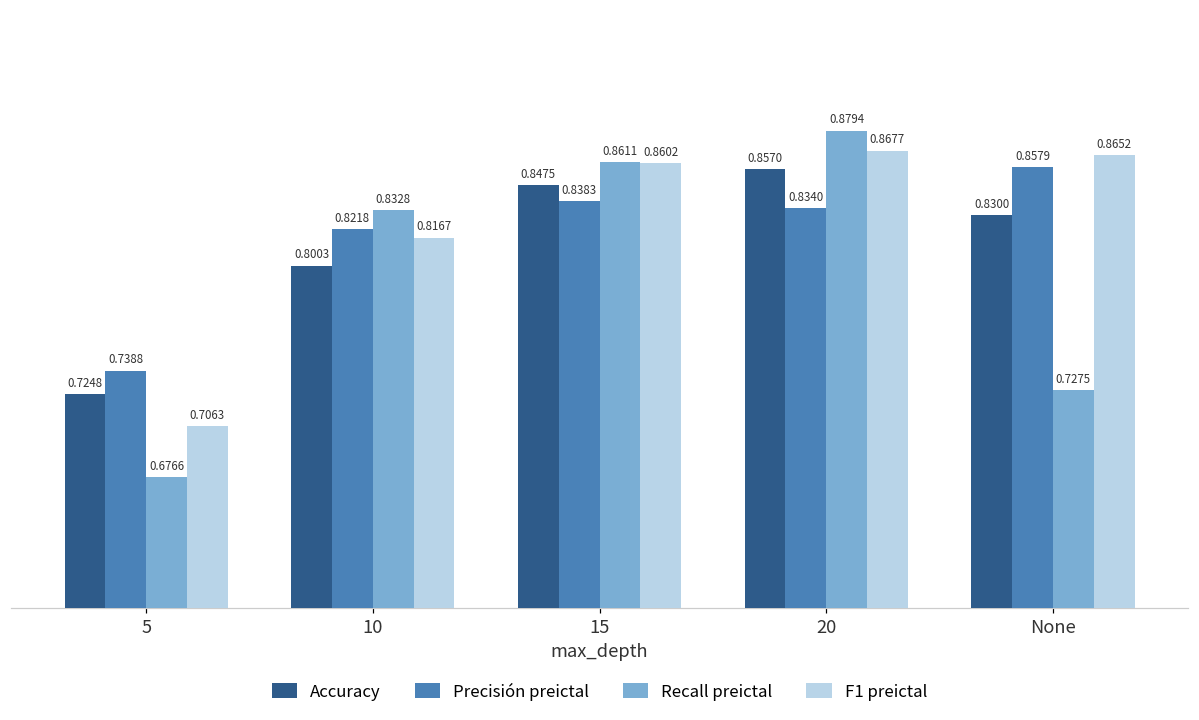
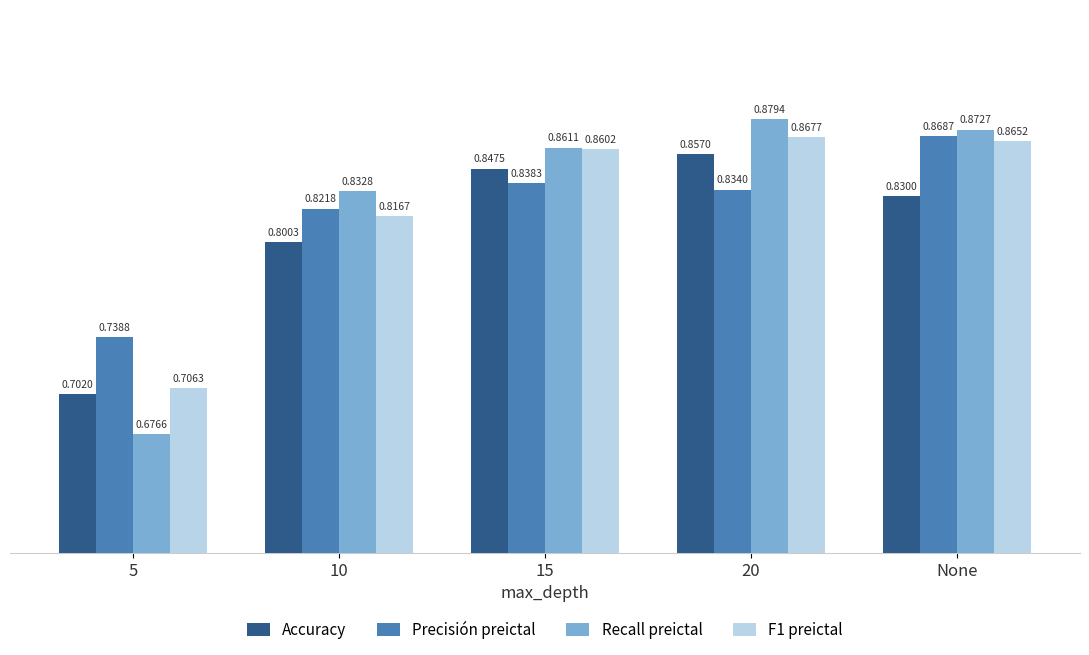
  {
    "Accuracy": {
-     "5": 0.7248,
+     "5": 0.7020,
      "10": 0.8003,
      "15": 0.8475,
      "20": 0.8570,
      "None": 0.8300
    },
    "Precisión preictal": {
      "5": 0.7388,
      "10": 0.8218,
      "15": 0.8383,
      "20": 0.8340,
-     "None": 0.8579
+     "None": 0.8687
    },
    "Recall preictal": {
      "5": 0.6766,
      "10": 0.8328,
      "15": 0.8611,
      "20": 0.8794,
-     "None": 0.7275
+     "None": 0.8727
    },
    "F1 preictal": {
      "5": 0.7063,
      "10": 0.8167,
      "15": 0.8602,
      "20": 0.8677,
      "None": 0.8652
    }
  }
